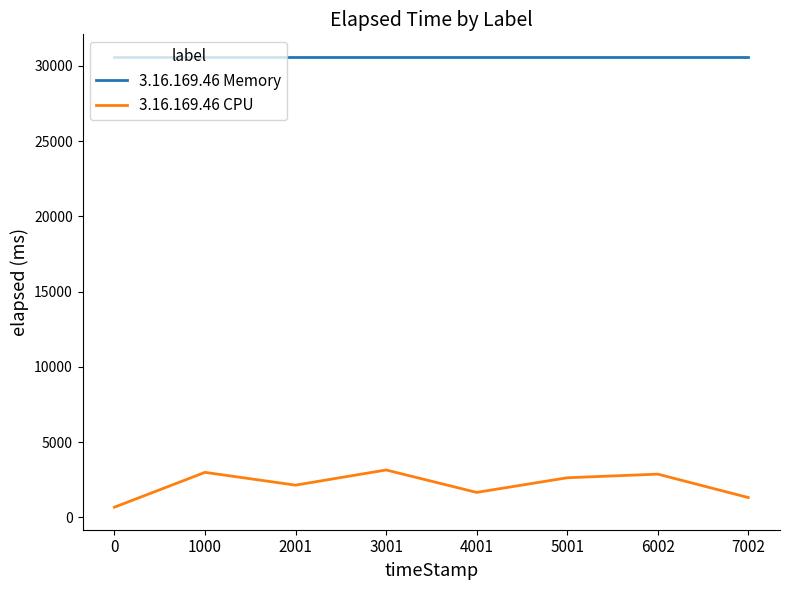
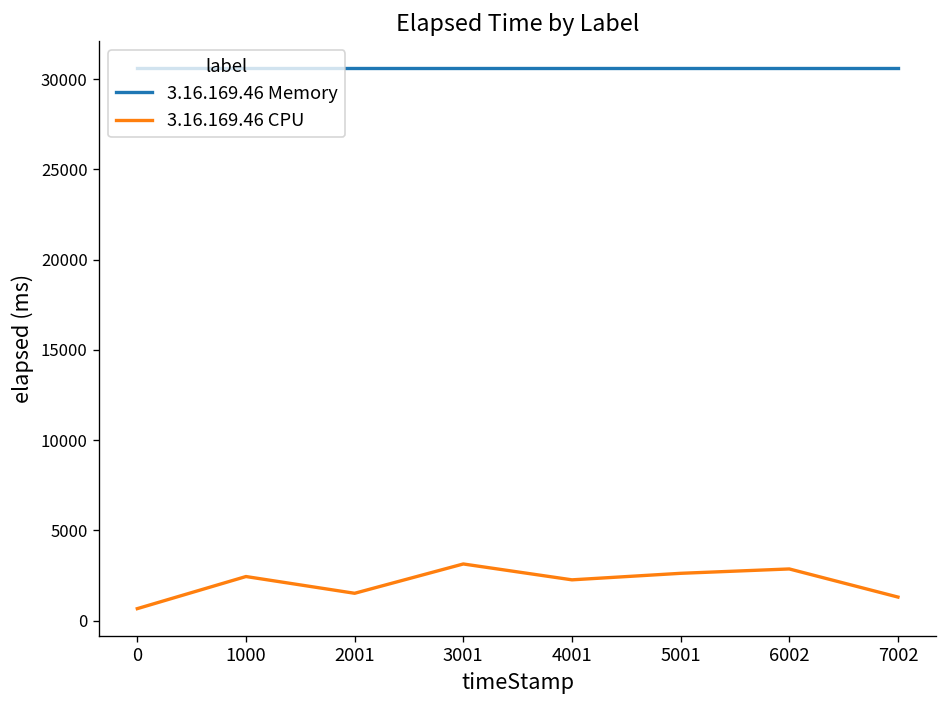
  {
    "3.16.169.46 Memory": {
      "2001": 30600,
      "3001": 30600,
      "4001": 30600,
      "5001": 30600,
      "6002": 30600,
      "7002": 30600
    },
    "3.16.169.46 CPU": {
      "0": 700,
-     "1000": 3000,
-     "2001": 2100,
+     "1000": 2400,
+     "2001": 1500,
      "3001": 3100,
-     "4001": 1700,
+     "4001": 2300,
      "5001": 2600,
      "6002": 2900,
      "7002": 1300
    }
  }
